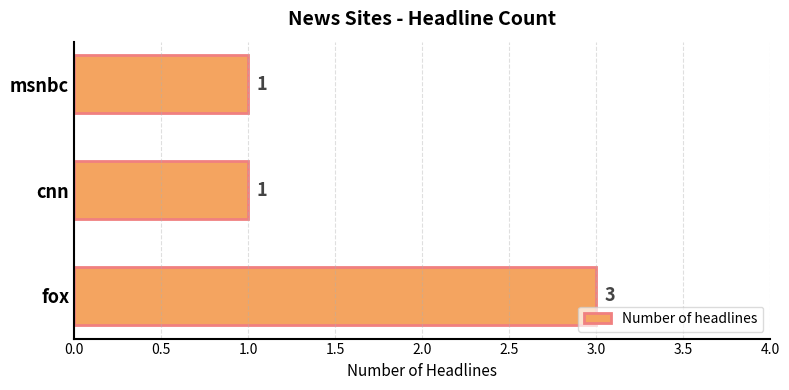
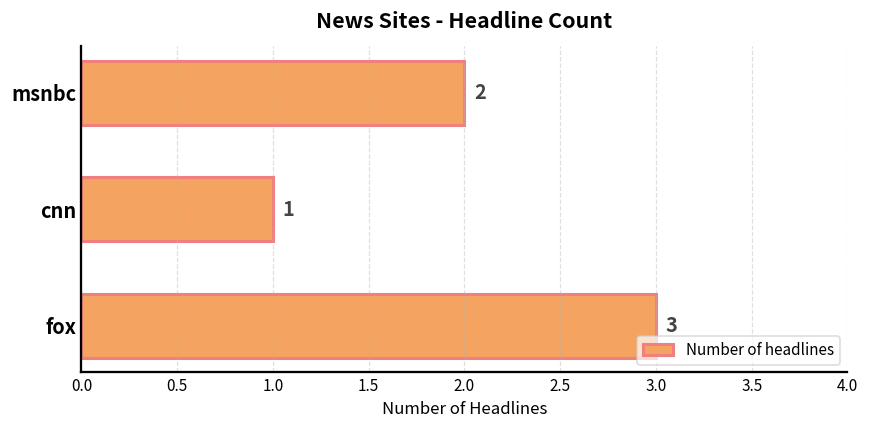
  {
-   "msnbc": 1,
+   "msnbc": 2,
    "cnn": 1,
    "fox": 3
  }
